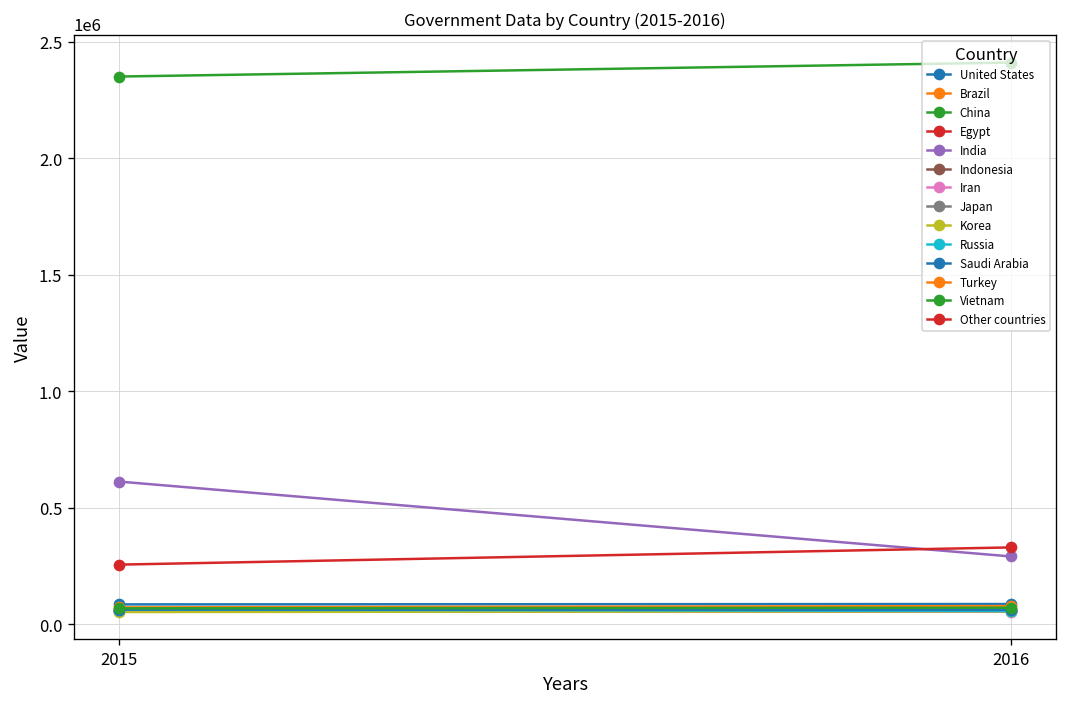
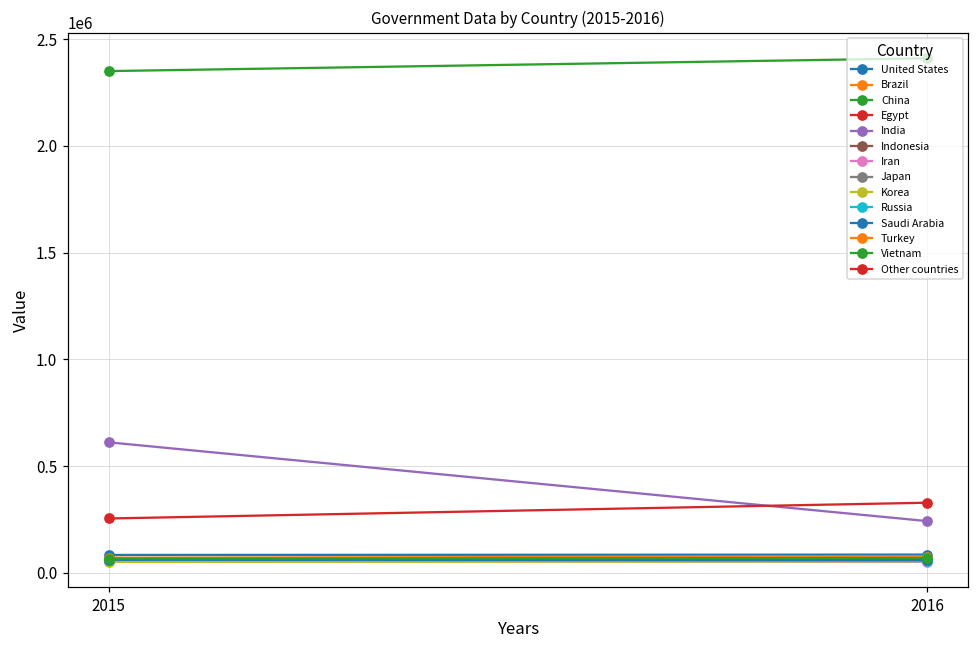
  {
    "India": {
      "2015": 610000,
-     "2016": 290000
+     "2016": 240000
    },
    "Other countries": {
      "2015": 260000,
      "2016": 330000
    }
  }
